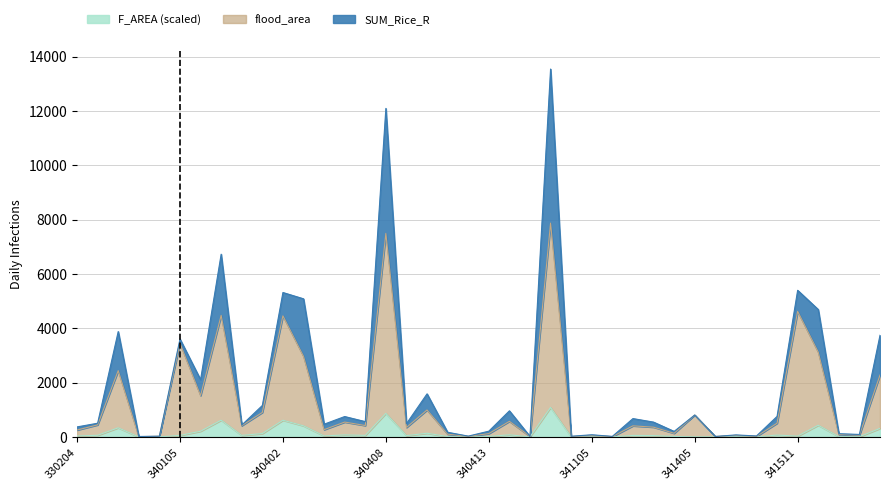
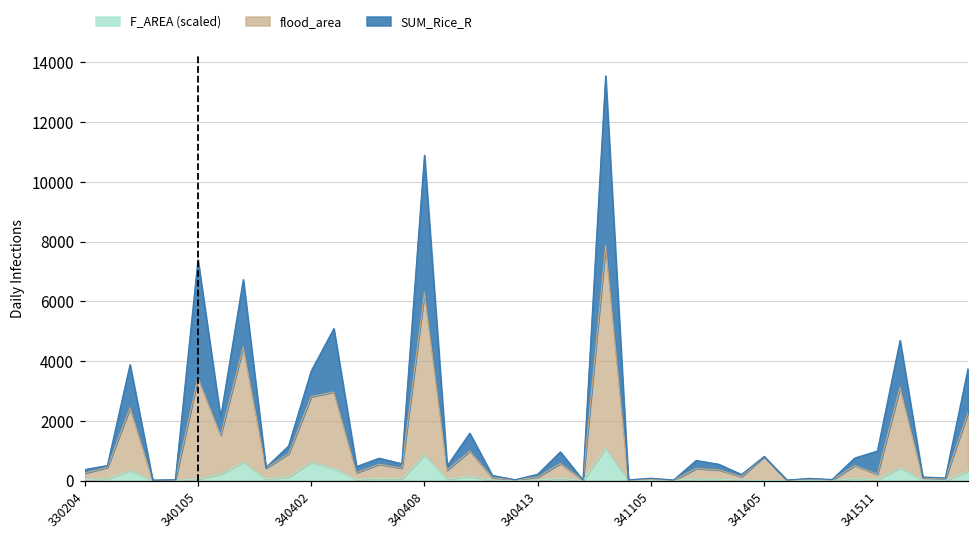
  {
    "flood_area": {
      "330204": 200,
      "340105": 3400,
-     "340402": 3800,
-     "340408": 6600,
-     "341511": 4600
+     "340402": 2200,
+     "340408": 5400,
+     "341511": 200
    },
    "SUM_Rice_R": {
      "330204": 100,
-     "340105": 200,
+     "340105": 3900,
      "340402": 900,
      "340408": 4600,
      "341511": 800
    }
  }
